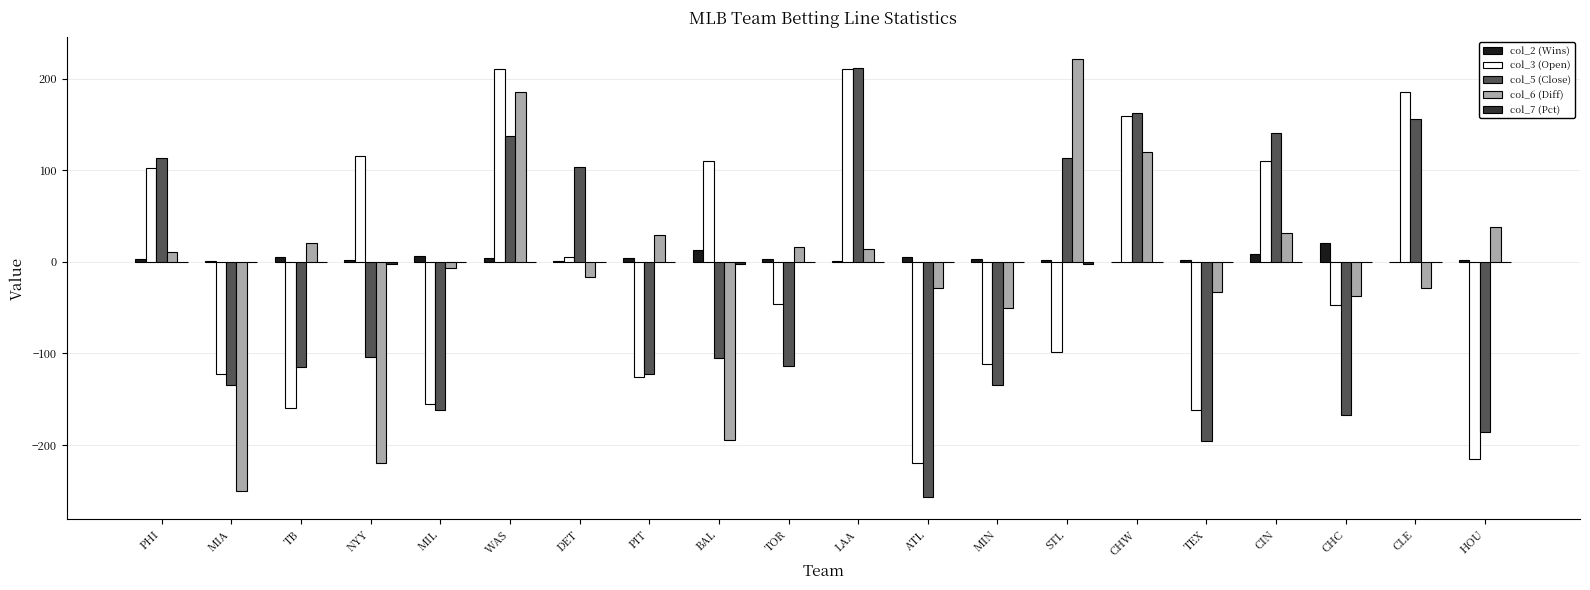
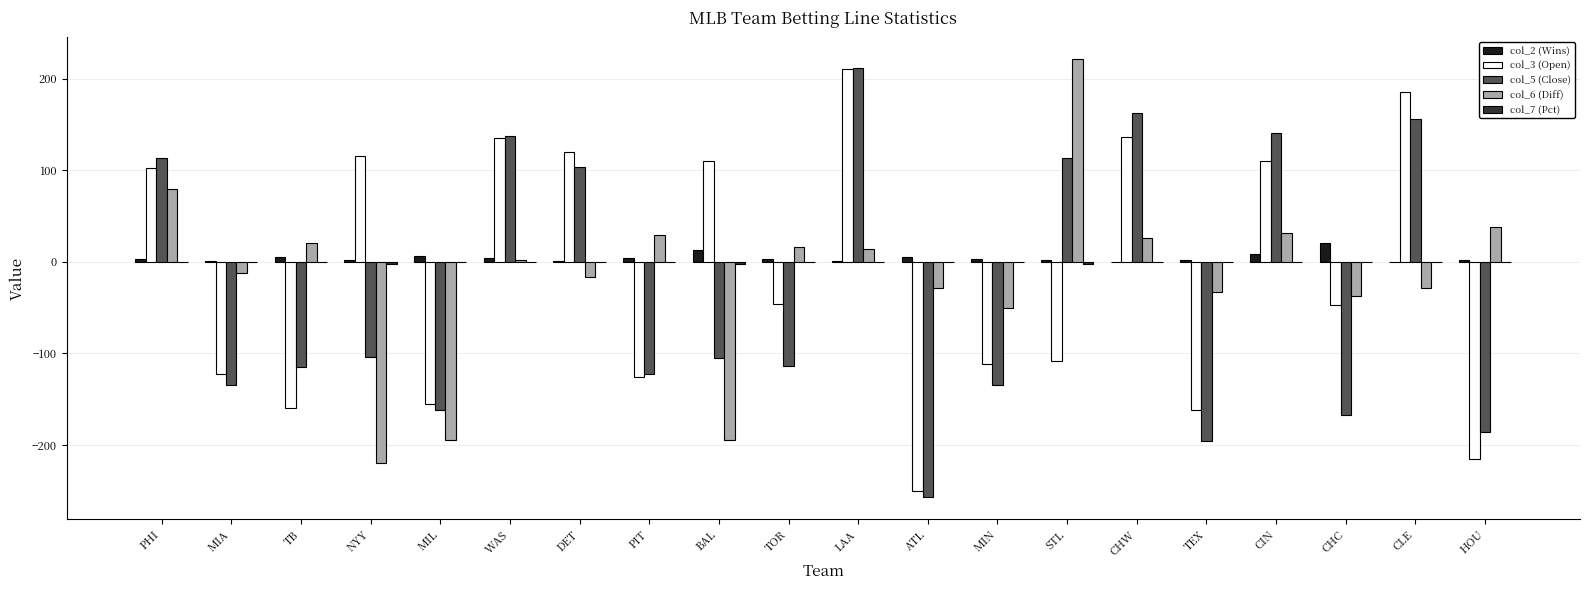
  {
    "col_3 (Open)": {
      "PHI": 100,
      "MIA": -120,
      "TB": -160,
      "NYY": 120,
      "MIL": -160,
-     "WAS": 210,
-     "DET": 10,
+     "WAS": 140,
+     "DET": 120,
      "PIT": -130,
      "BAL": 110,
      "TOR": -50,
      "LAA": 210,
-     "ATL": -220,
+     "ATL": -250,
      "MIN": -110,
-     "STL": -100,
-     "CHW": 160,
+     "STL": -110,
+     "CHW": 140,
      "TEX": -160,
      "CIN": 110,
      "CHC": -50,
      "CLE": 190,
      "HOU": -220
    },
    "col_6 (Diff)": {
-     "PHI": 10,
-     "MIA": -250,
+     "PHI": 80,
+     "MIA": -10,
      "TB": 20,
      "NYY": -220,
-     "MIL": -10,
-     "WAS": 190,
+     "MIL": -190,
+     "WAS": 0,
      "DET": -20,
      "PIT": 30,
      "BAL": -190,
      "TOR": 20,
      "LAA": 10,
      "ATL": -30,
      "MIN": -50,
      "STL": 220,
-     "CHW": 120,
+     "CHW": 30,
      "TEX": -30,
      "CIN": 30,
      "CHC": -40,
      "CLE": -30,
      "HOU": 40
    }
  }
